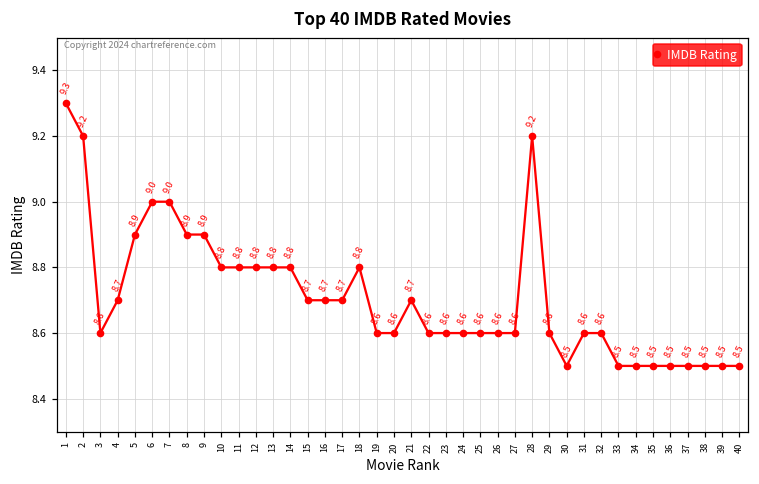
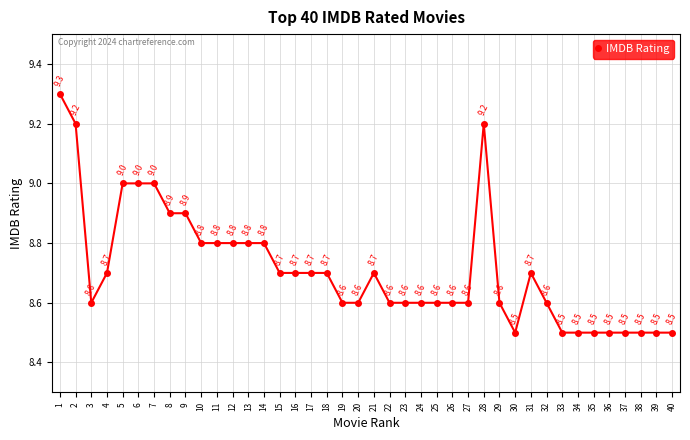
  {
    "1": 9.3,
    "2": 9.2,
    "3": 8.6,
    "4": 8.7,
-   "5": 8.9,
+   "5": 9.0,
    "6": 9.0,
    "7": 9.0,
    "8": 8.9,
    "9": 8.9,
    "10": 8.8,
    "11": 8.8,
    "12": 8.8,
    "13": 8.8,
    "14": 8.8,
    "15": 8.7,
    "16": 8.7,
    "17": 8.7,
-   "18": 8.8,
+   "18": 8.7,
    "19": 8.6,
    "20": 8.6,
    "21": 8.7,
    "22": 8.6,
    "23": 8.6,
    "24": 8.6,
    "25": 8.6,
    "26": 8.6,
    "27": 8.6,
    "28": 9.2,
    "29": 8.6,
    "30": 8.5,
-   "31": 8.6,
+   "31": 8.7,
    "32": 8.6,
    "33": 8.5,
    "34": 8.5,
    "35": 8.5,
    "36": 8.5,
    "37": 8.5,
    "38": 8.5,
    "39": 8.5,
    "40": 8.5
  }
